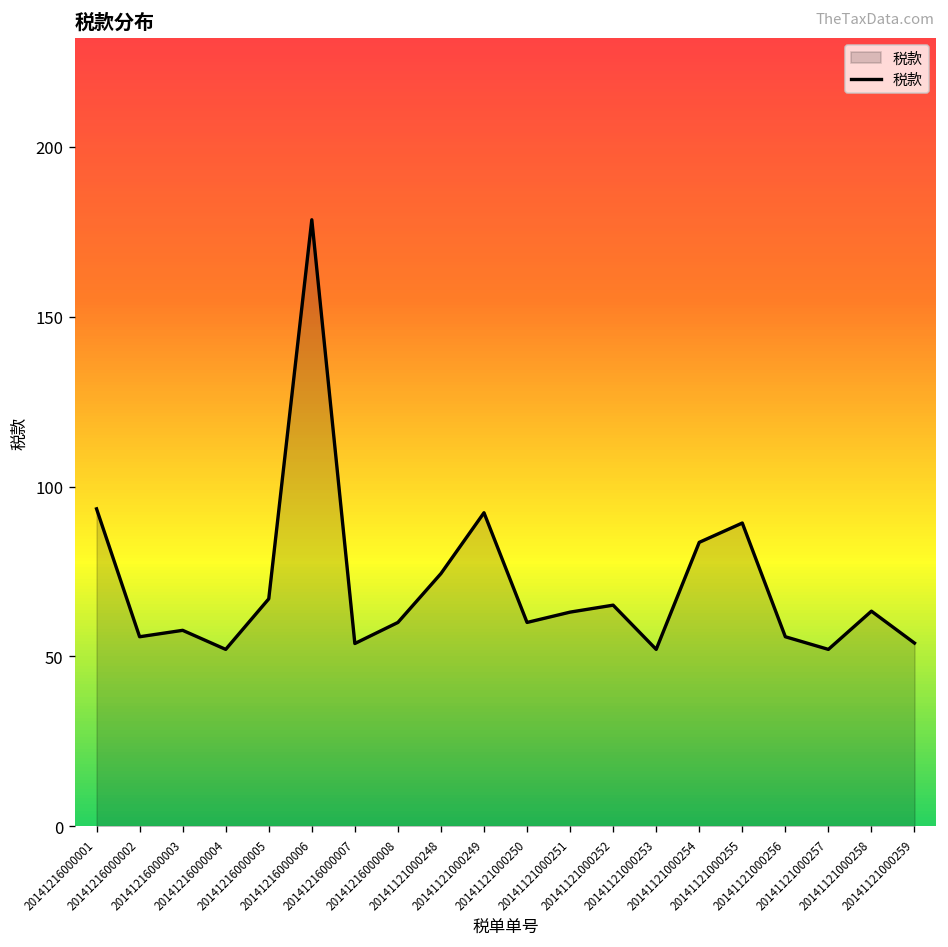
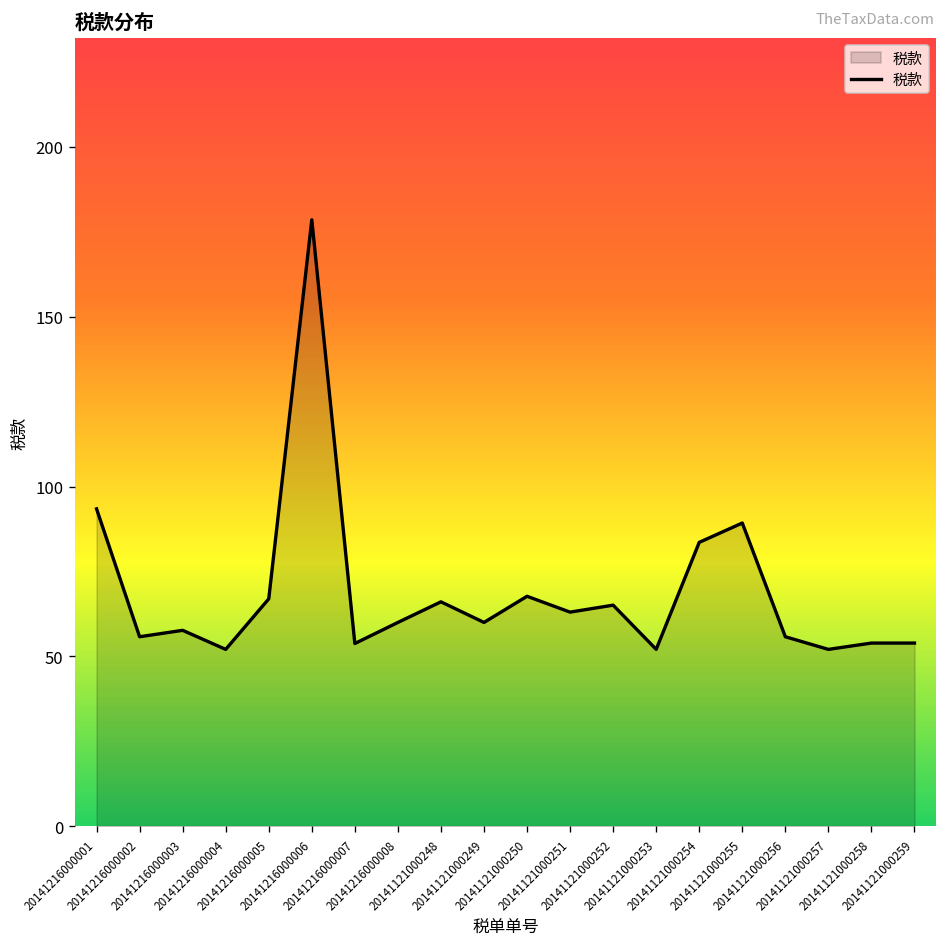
  {
    "20141216000001": 93,
    "20141216000002": 56,
    "20141216000003": 58,
    "20141216000004": 52,
    "20141216000005": 67,
    "20141216000006": 179,
    "20141216000007": 54,
    "20141216000008": 60,
-   "20141121000248": 74,
-   "20141121000249": 92,
-   "20141121000250": 60,
+   "20141121000248": 66,
+   "20141121000249": 60,
+   "20141121000250": 68,
    "20141121000251": 63,
    "20141121000252": 65,
    "20141121000253": 52,
    "20141121000254": 84,
    "20141121000255": 89,
    "20141121000256": 56,
    "20141121000257": 52,
-   "20141121000258": 63,
+   "20141121000258": 54,
    "20141121000259": 54
  }
